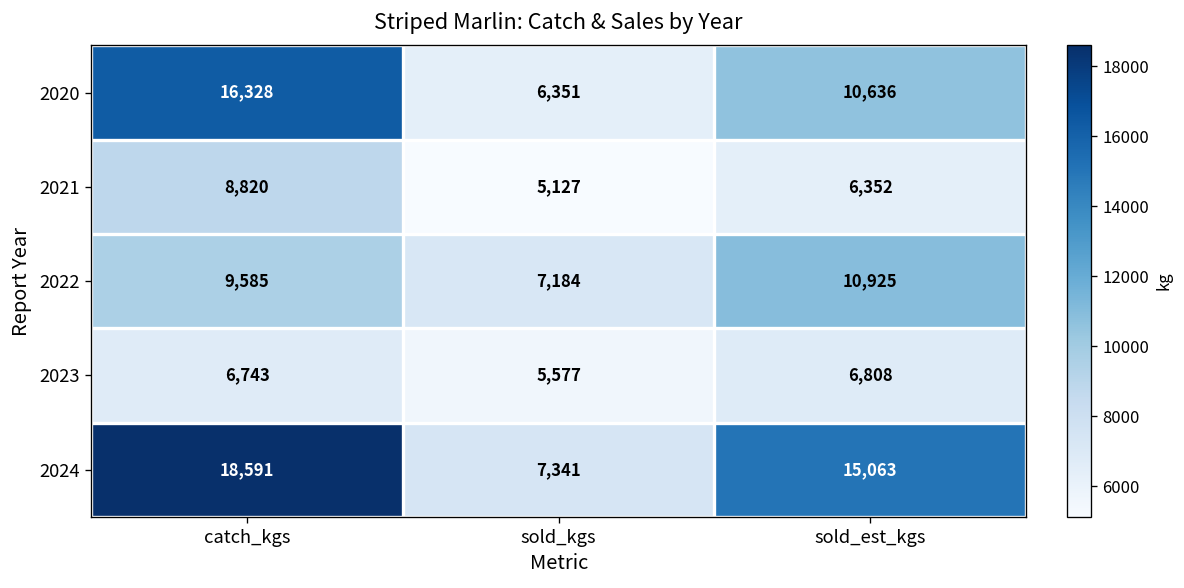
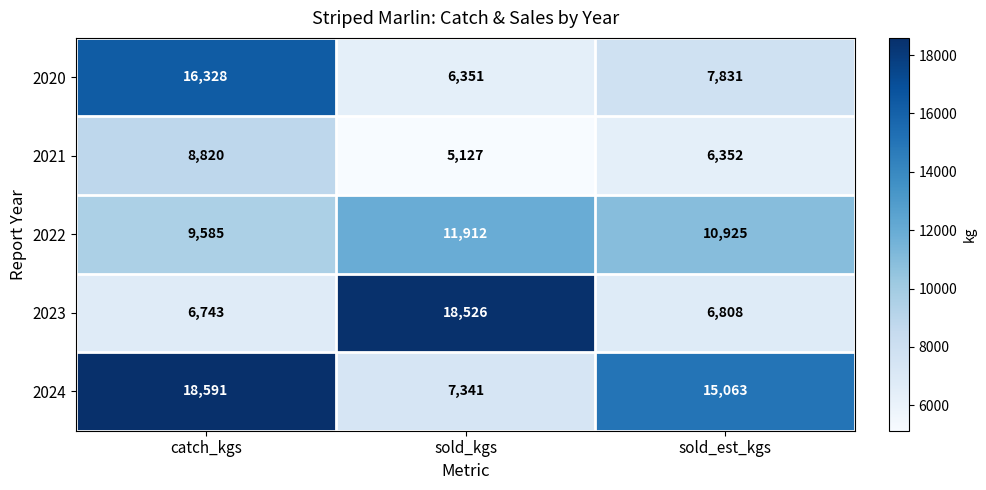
  {
    "2020": {
      "catch_kgs": "16,328",
      "sold_kgs": "6,351",
-     "sold_est_kgs": "10,636"
+     "sold_est_kgs": "7,831"
    },
    "2021": {
      "catch_kgs": "8,820",
      "sold_kgs": "5,127",
      "sold_est_kgs": "6,352"
    },
    "2022": {
      "catch_kgs": "9,585",
-     "sold_kgs": "7,184",
+     "sold_kgs": "11,912",
      "sold_est_kgs": "10,925"
    },
    "2023": {
      "catch_kgs": "6,743",
-     "sold_kgs": "5,577",
+     "sold_kgs": "18,526",
      "sold_est_kgs": "6,808"
    },
    "2024": {
      "catch_kgs": "18,591",
      "sold_kgs": "7,341",
      "sold_est_kgs": "15,063"
    }
  }
